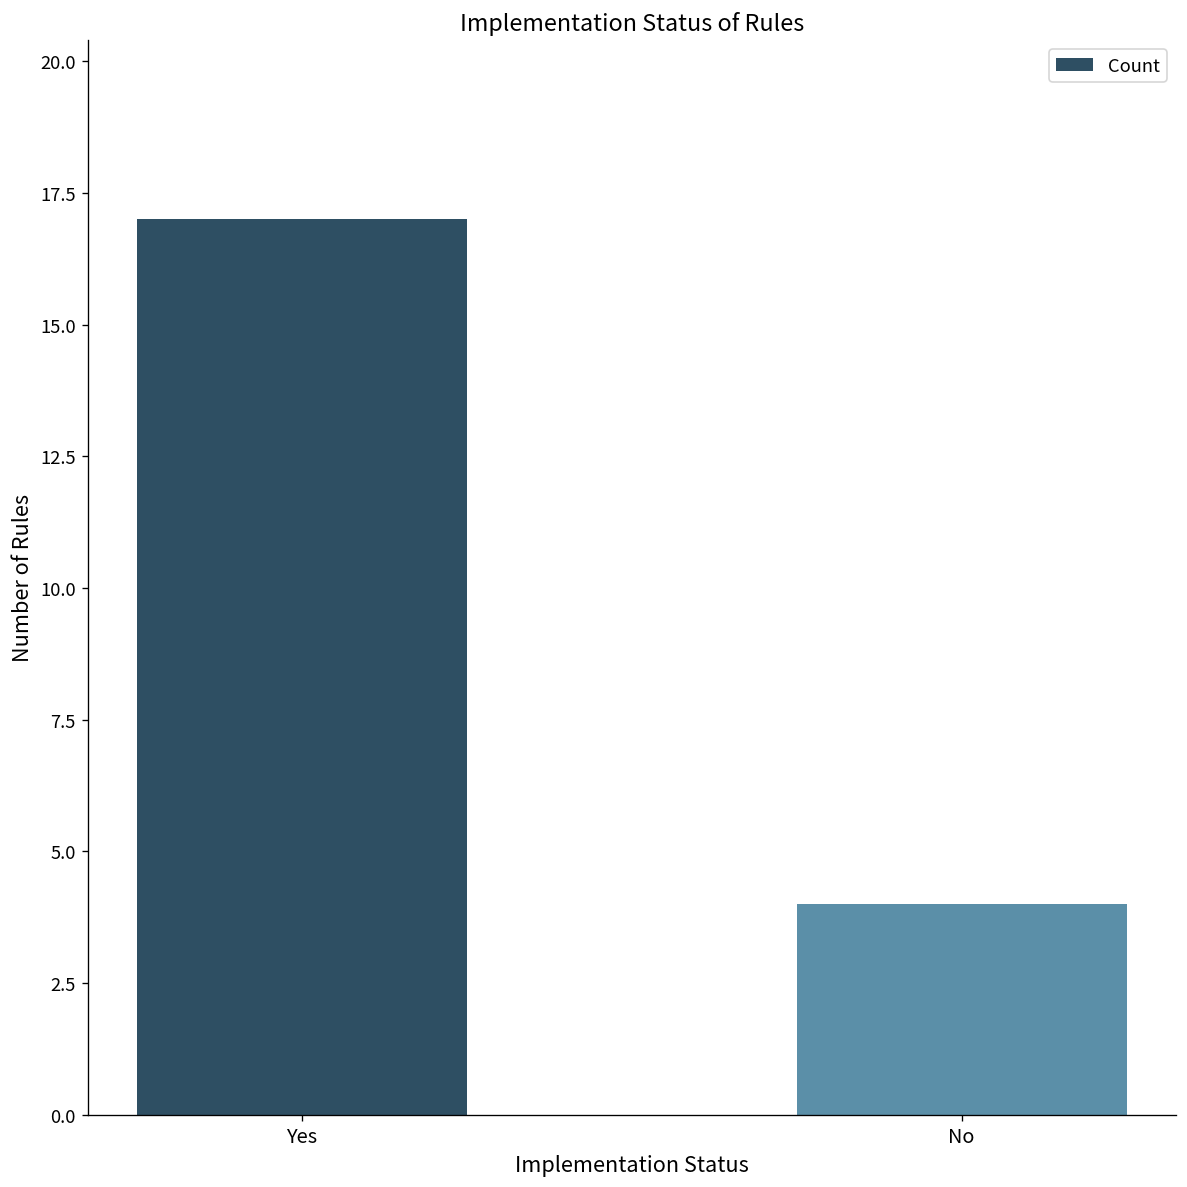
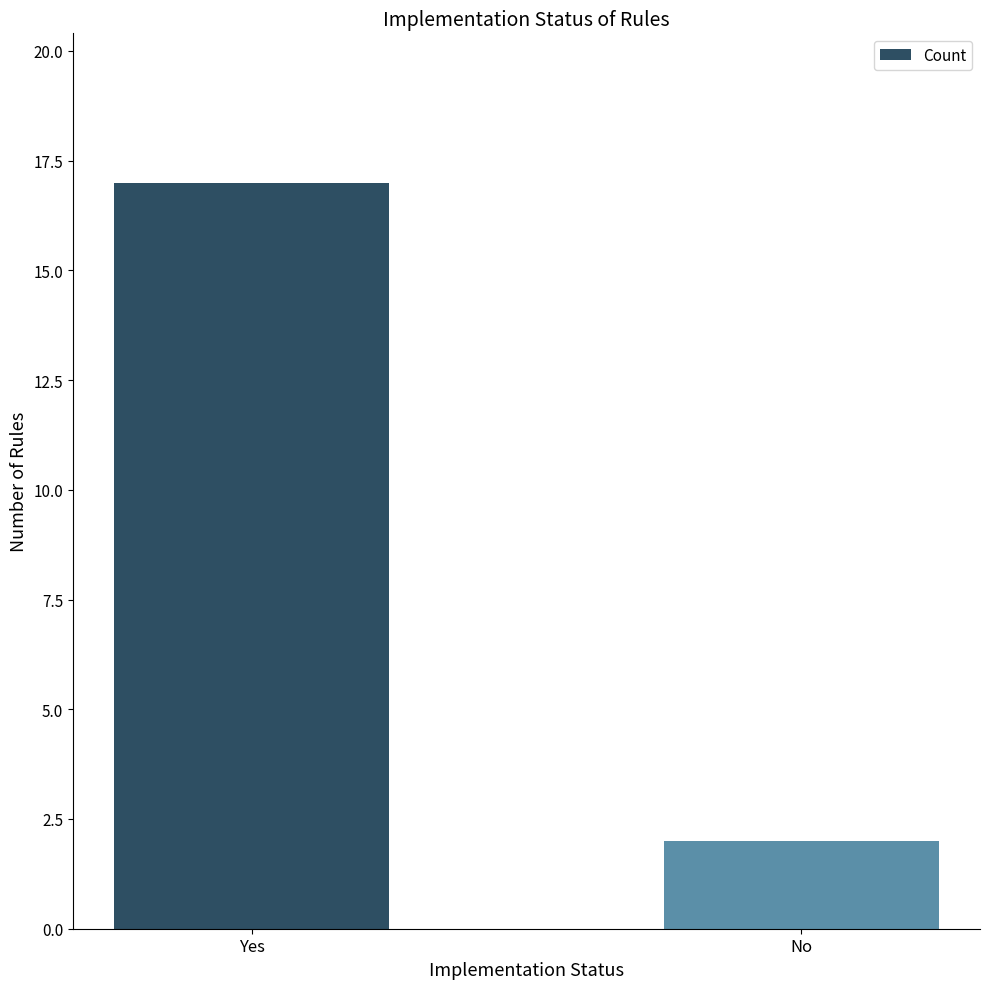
  {
    "Yes": 17,
-   "No": 4
+   "No": 2
  }
